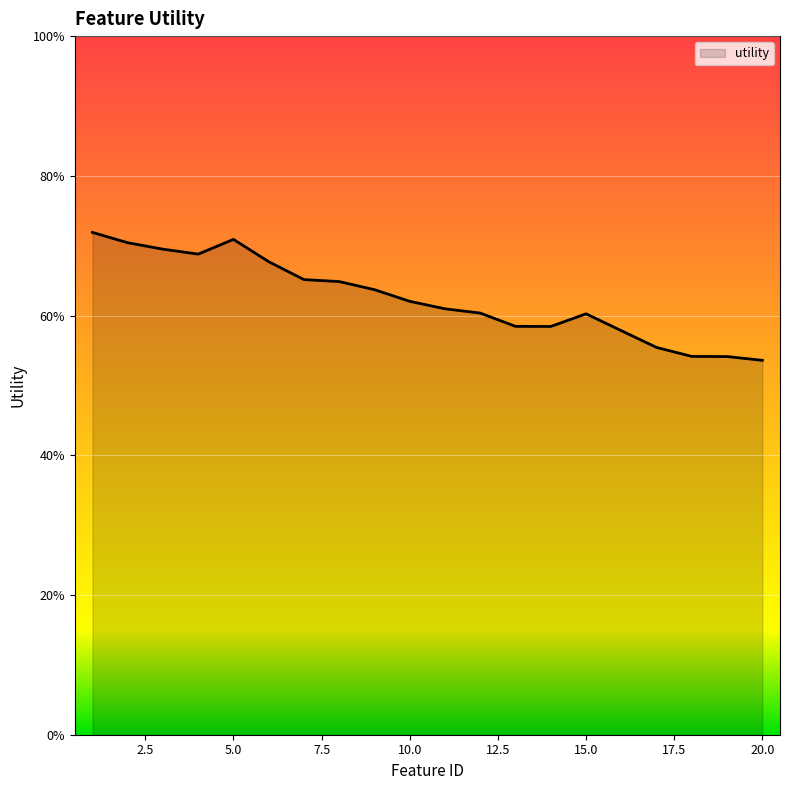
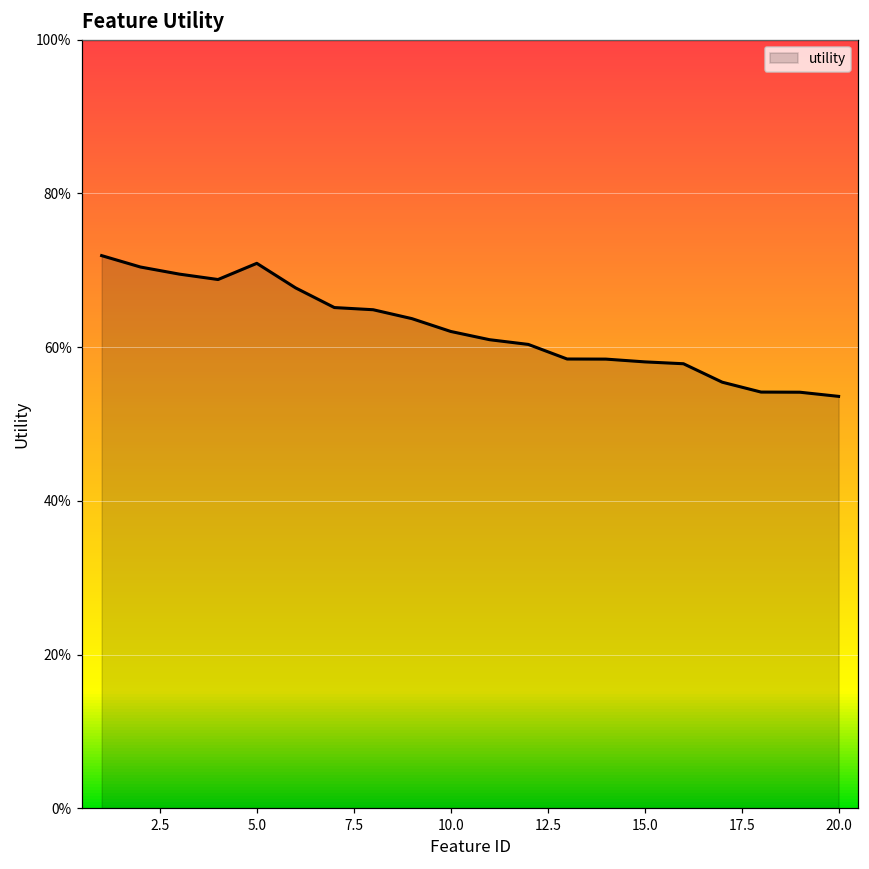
  {
    "5.0": "71%",
    "10.0": "62%",
-   "15.0": "60%",
+   "15.0": "58%",
    "20.0": "54%"
  }
